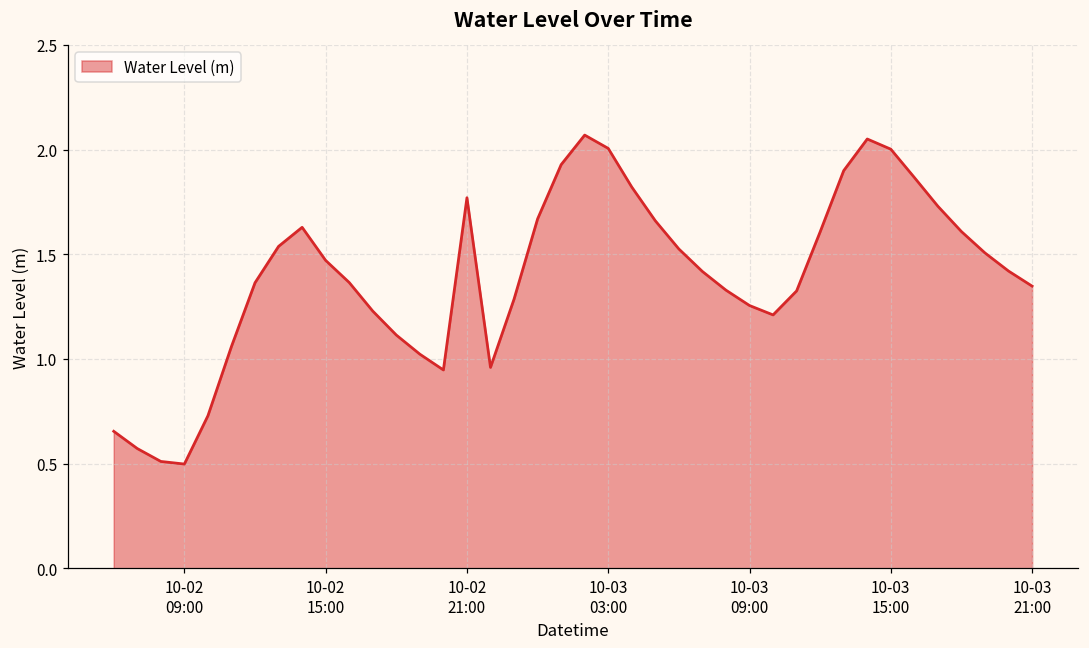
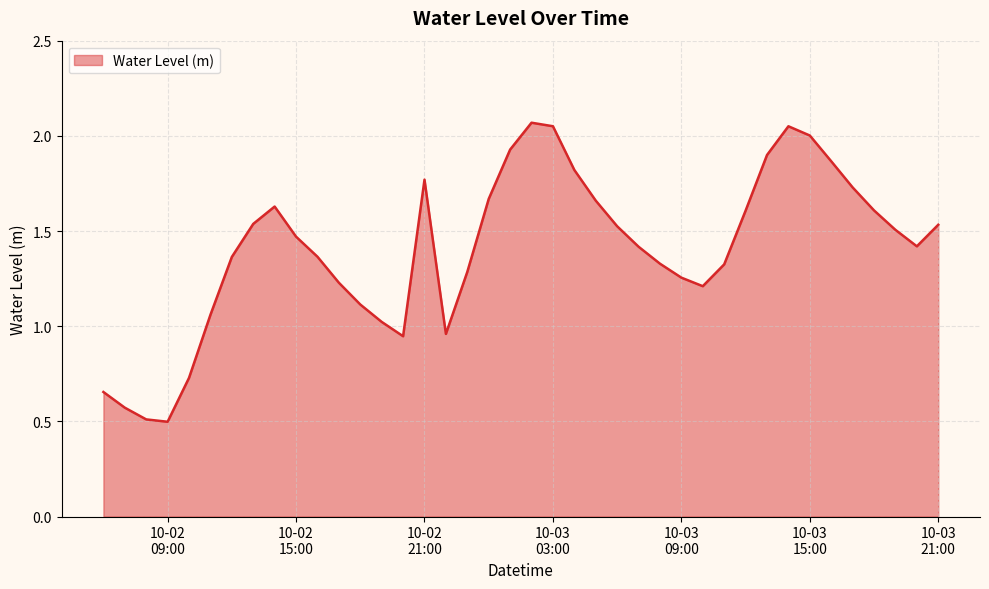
  {
    "10-02 09:00": 0.50,
    "10-02 15:00": 1.47,
    "10-02 21:00": 1.77,
-   "10-03 03:00": 2.01,
+   "10-03 03:00": 2.05,
    "10-03 09:00": 1.25,
    "10-03 15:00": 2.00,
-   "10-03 21:00": 1.35
+   "10-03 21:00": 1.53
  }
